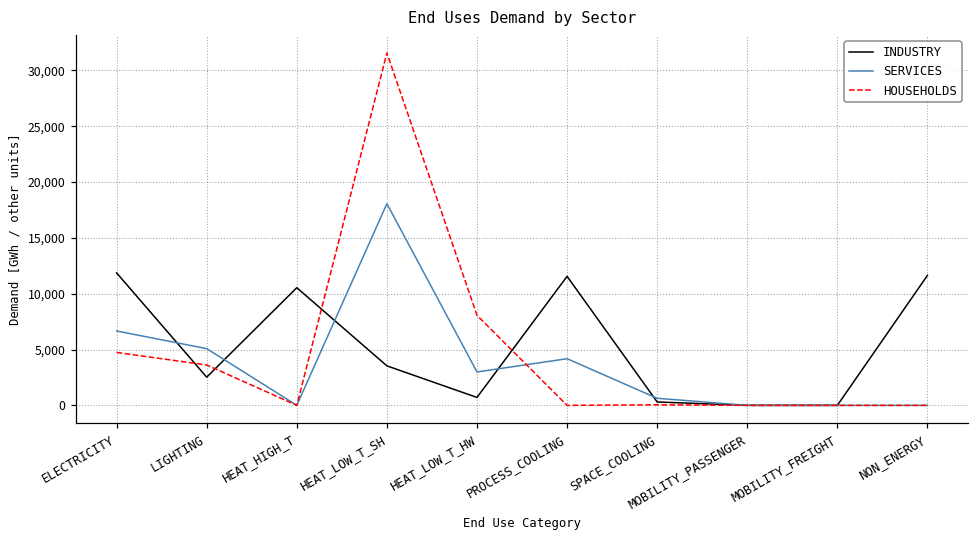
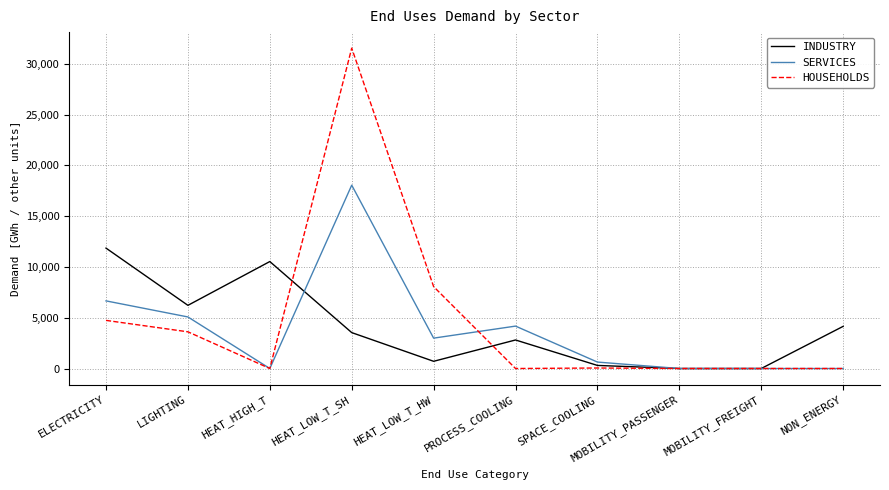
  {
    "INDUSTRY": {
      "ELECTRICITY": "11,900",
-     "LIGHTING": "2,500",
+     "LIGHTING": "6,200",
      "HEAT_HIGH_T": "10,500",
      "HEAT_LOW_T_SH": "3,500",
      "HEAT_LOW_T_HW": "700",
-     "PROCESS_COOLING": "11,600",
+     "PROCESS_COOLING": "2,800",
      "SPACE_COOLING": "300",
-     "NON_ENERGY": "11,600"
+     "NON_ENERGY": "4,200"
    },
    "SERVICES": {
      "ELECTRICITY": "6,700",
      "LIGHTING": "5,100",
      "HEAT_LOW_T_SH": "18,100",
      "HEAT_LOW_T_HW": "3,000",
      "PROCESS_COOLING": "4,200",
      "SPACE_COOLING": "600"
    },
    "HOUSEHOLDS": {
      "ELECTRICITY": "4,700",
      "LIGHTING": "3,600",
      "HEAT_LOW_T_SH": "31,600",
      "HEAT_LOW_T_HW": "8,100",
      "PROCESS_COOLING": "0",
      "SPACE_COOLING": "0"
    }
  }
